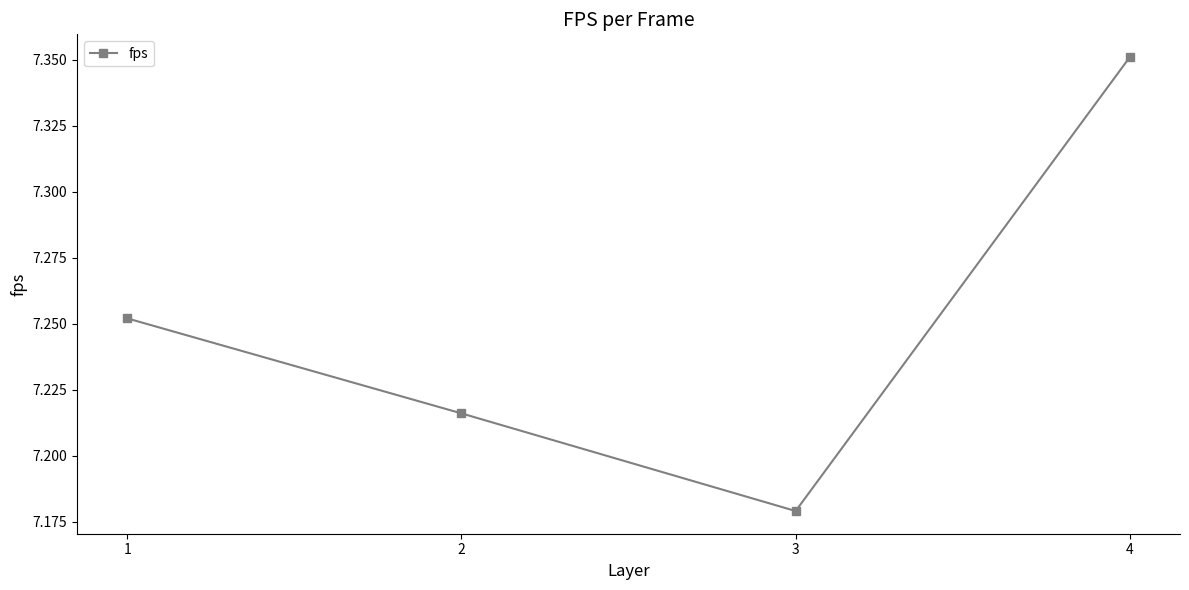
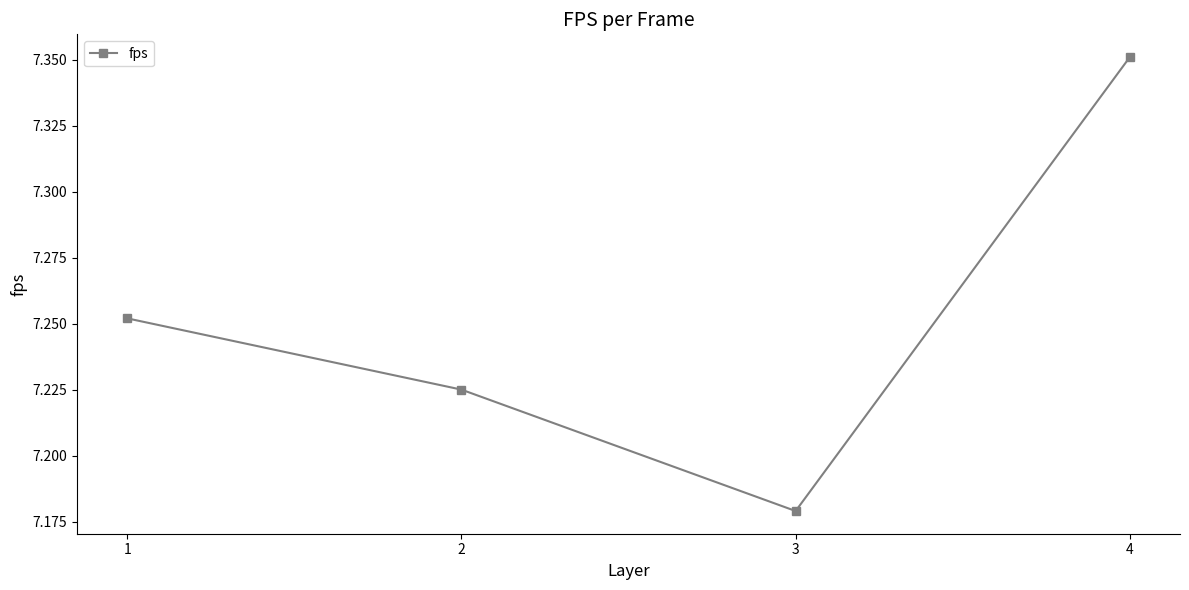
  {
    "1": 7.252,
-   "2": 7.216,
+   "2": 7.225,
    "3": 7.179,
    "4": 7.351
  }
